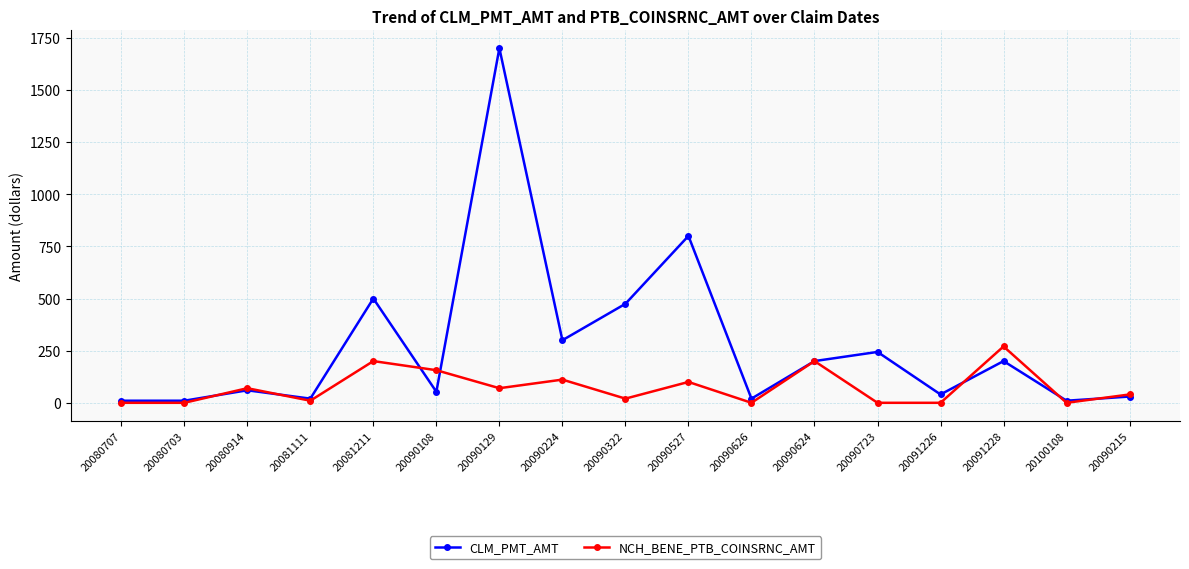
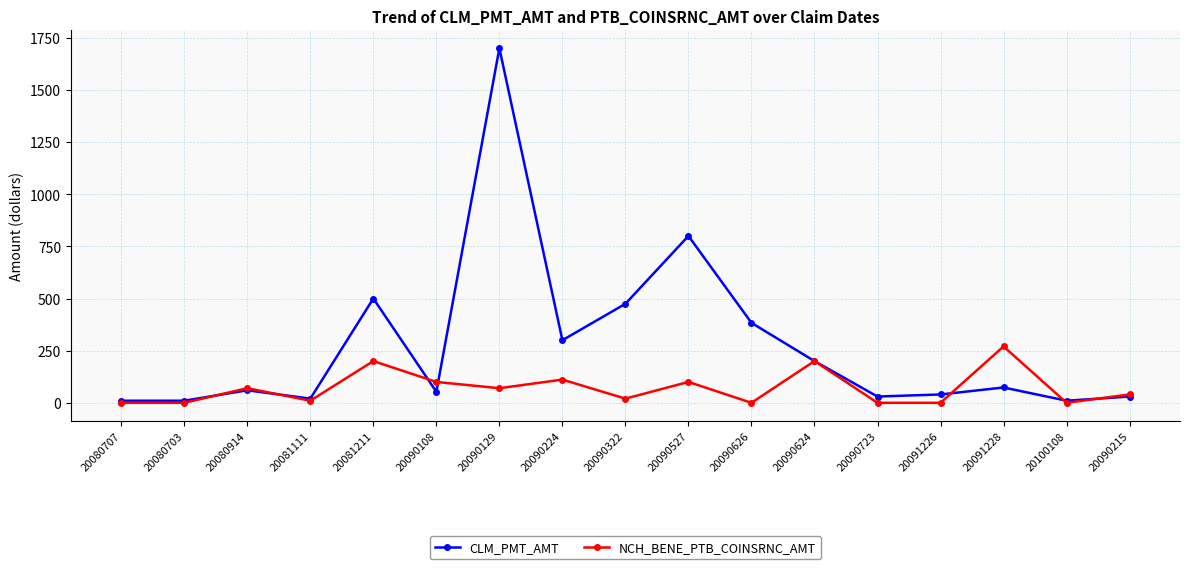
  {
    "CLM_PMT_AMT": {
      "20081211": 500,
      "20090108": 50,
      "20090129": 1700,
      "20090224": 300,
      "20090322": 470,
      "20090527": 800,
-     "20090626": 20,
-     "20090723": 240,
+     "20090626": 380,
+     "20090723": 30,
      "20091226": 40,
-     "20091228": 200
+     "20091228": 70
    },
    "NCH_BENE_PTB_COINSRNC_AMT": {
      "20081211": 200,
-     "20090108": 160,
+     "20090108": 100,
      "20090129": 70,
      "20090224": 110,
      "20090322": 20,
      "20090527": 100,
      "20090626": 0,
      "20090723": 0,
      "20091226": 0,
      "20091228": 270
    }
  }
